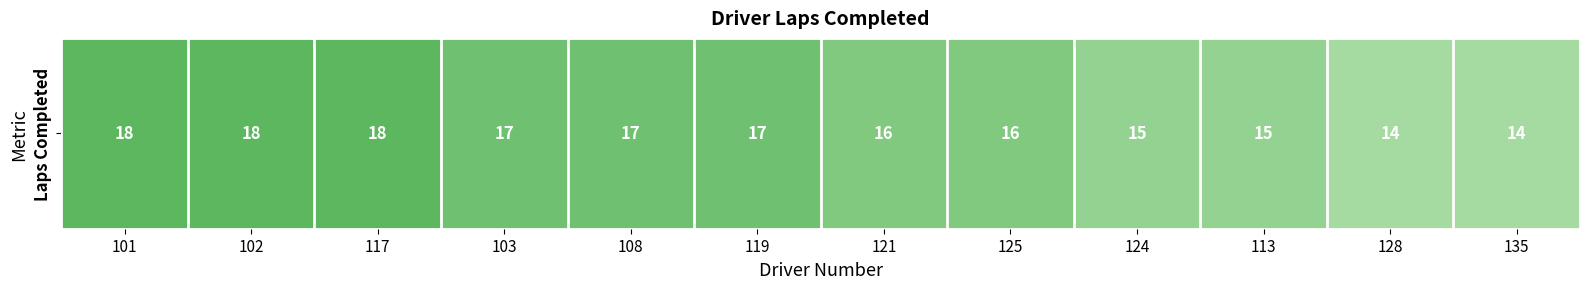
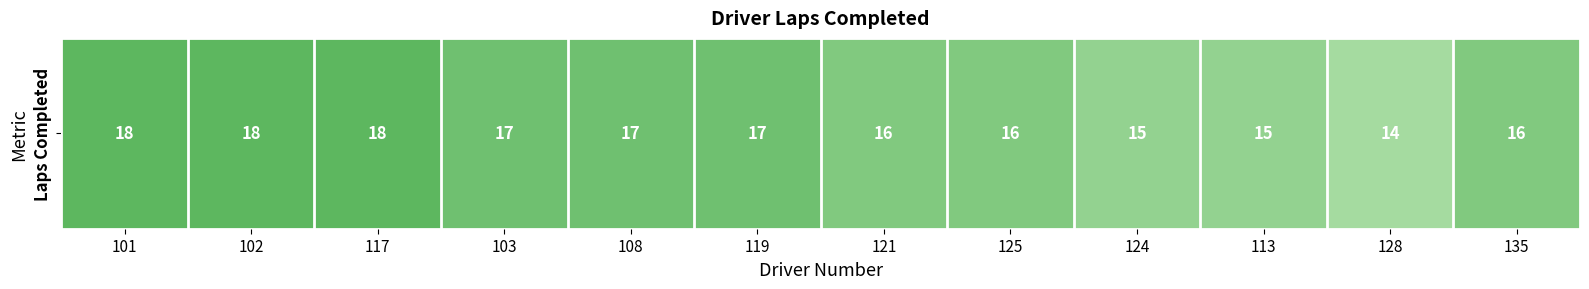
  {
    "Laps Completed": {
      "101": 18,
      "102": 18,
      "117": 18,
      "103": 17,
      "108": 17,
      "119": 17,
      "121": 16,
      "125": 16,
      "124": 15,
      "113": 15,
      "128": 14,
-     "135": 14
+     "135": 16
    }
  }
